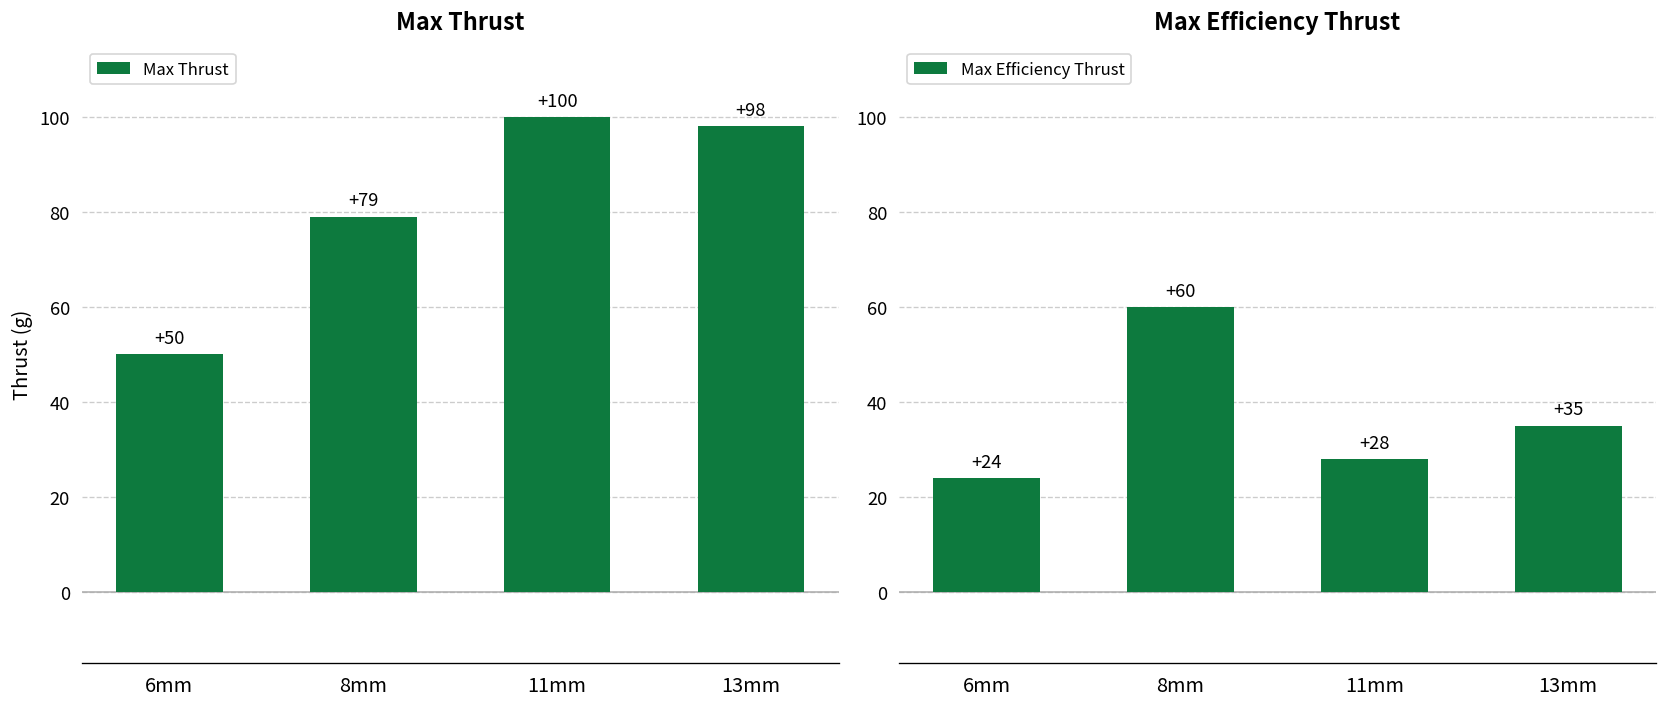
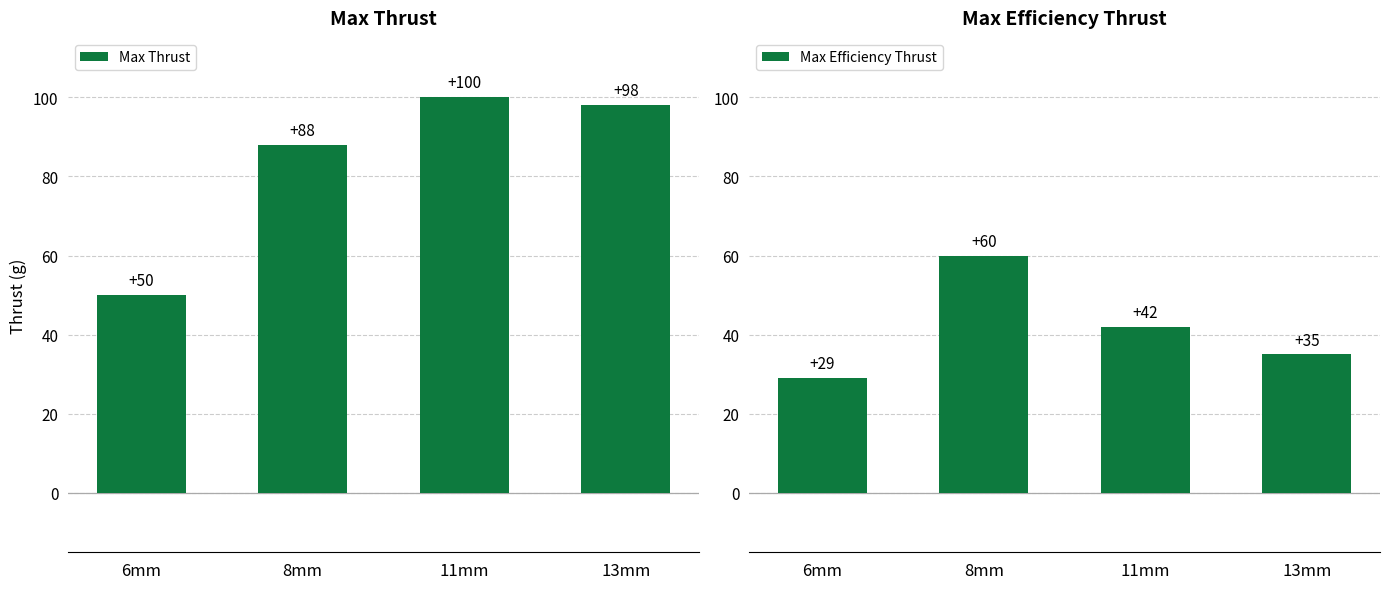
  {
    "Max Thrust": {
      "6mm": "+50",
-     "8mm": "+79",
+     "8mm": "+88",
      "11mm": "+100",
      "13mm": "+98"
    },
    "Max Efficiency Thrust": {
-     "6mm": "+24",
+     "6mm": "+29",
      "8mm": "+60",
-     "11mm": "+28",
+     "11mm": "+42",
      "13mm": "+35"
    }
  }
